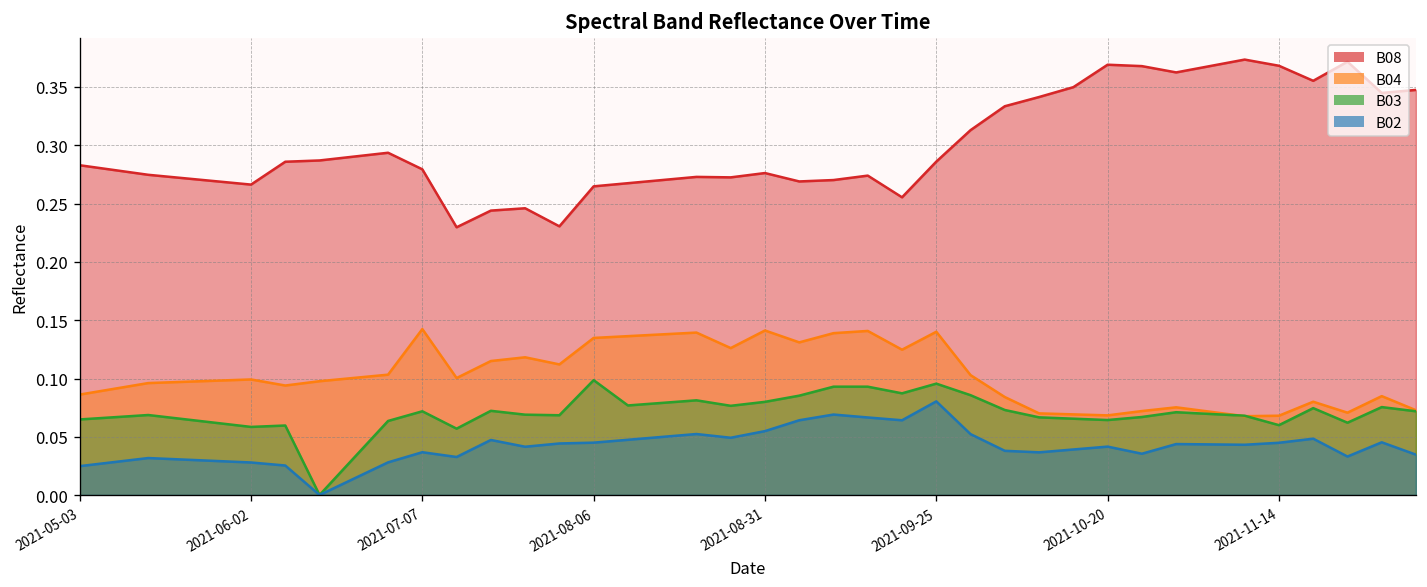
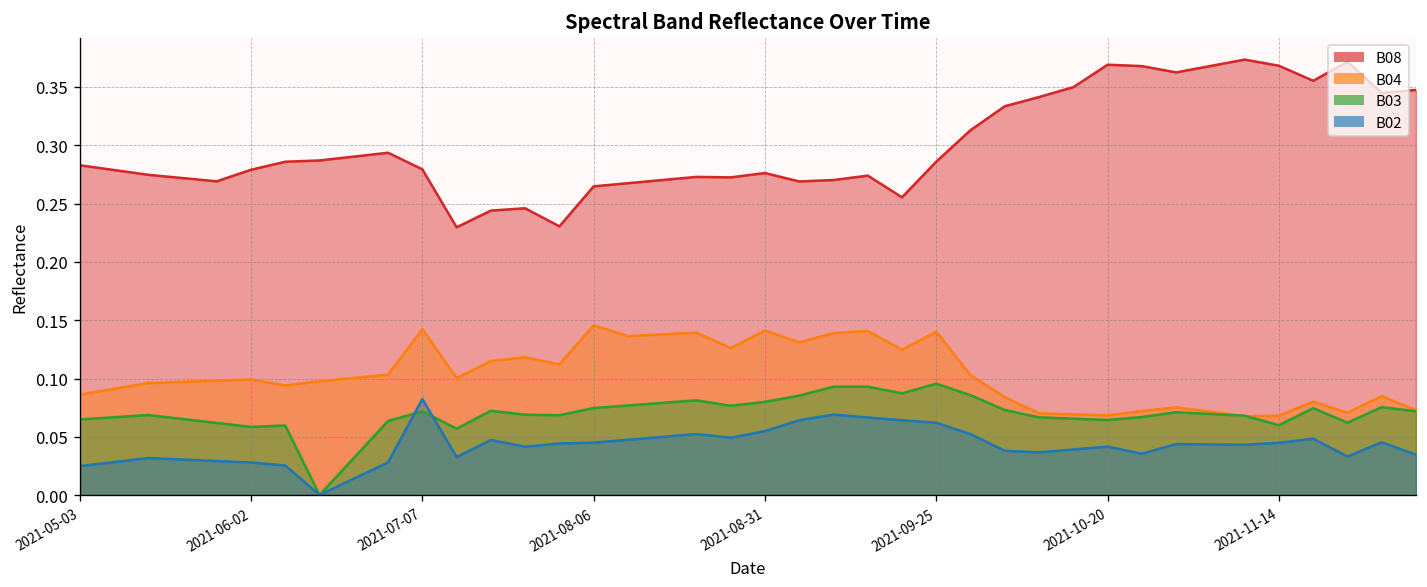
  {
    "B08": {
      "2021-05-03": 0.28,
-     "2021-06-02": 0.27,
+     "2021-06-02": 0.28,
      "2021-07-07": 0.28,
      "2021-08-06": 0.26,
      "2021-08-31": 0.28,
      "2021-09-25": 0.29,
      "2021-10-20": 0.37,
      "2021-11-14": 0.37
    },
    "B04": {
      "2021-05-03": 0.09,
      "2021-06-02": 0.10,
      "2021-07-07": 0.14,
-     "2021-08-06": 0.13,
+     "2021-08-06": 0.15,
      "2021-08-31": 0.14,
      "2021-09-25": 0.14,
      "2021-10-20": 0.07,
      "2021-11-14": 0.07
    },
    "B03": {
      "2021-05-03": 0.06,
      "2021-06-02": 0.06,
      "2021-07-07": 0.07,
-     "2021-08-06": 0.10,
+     "2021-08-06": 0.07,
      "2021-08-31": 0.08,
      "2021-09-25": 0.10,
      "2021-10-20": 0.06,
      "2021-11-14": 0.06
    },
    "B02": {
      "2021-05-03": 0.02,
      "2021-06-02": 0.03,
-     "2021-07-07": 0.04,
+     "2021-07-07": 0.08,
      "2021-08-06": 0.05,
      "2021-08-31": 0.05,
-     "2021-09-25": 0.08,
+     "2021-09-25": 0.06,
      "2021-10-20": 0.04,
      "2021-11-14": 0.04
    }
  }
